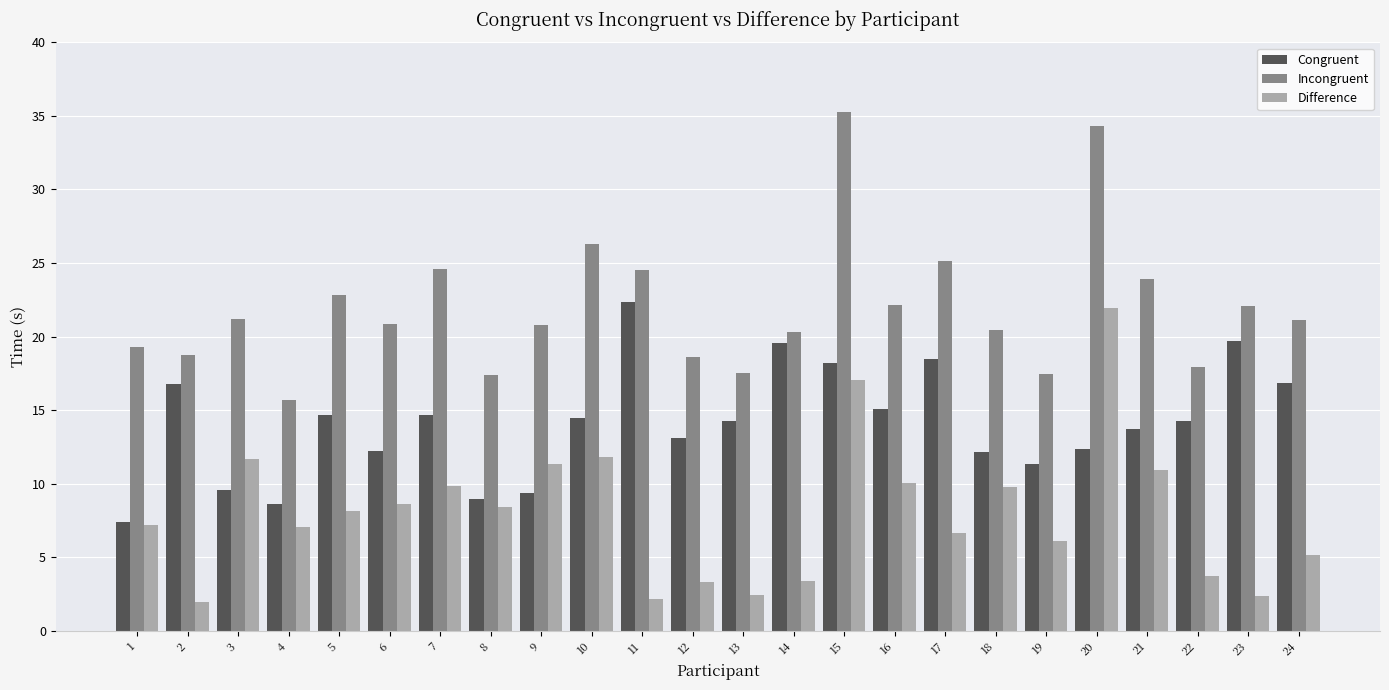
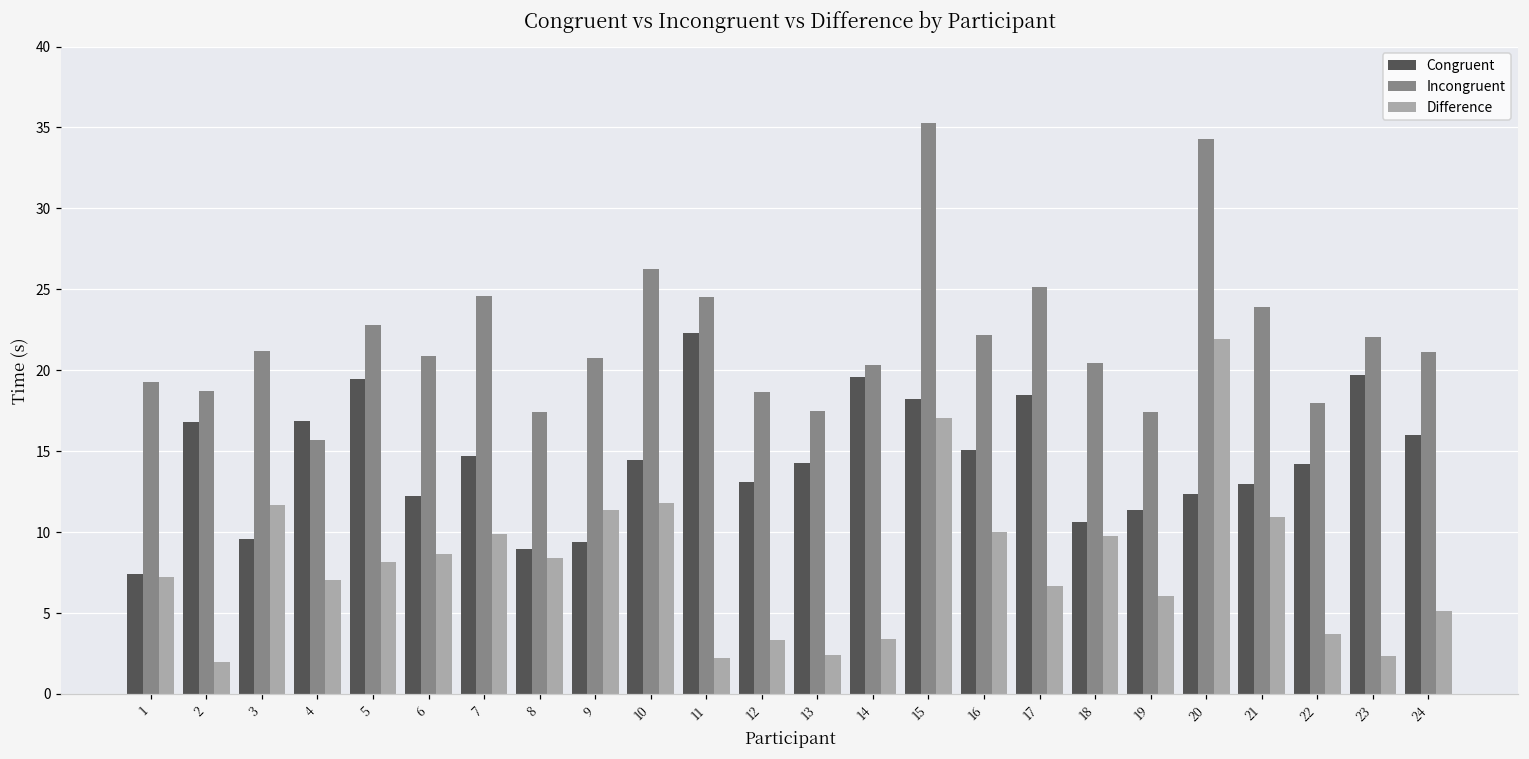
  {
    "Congruent": {
      "1": 7.4,
      "2": 16.8,
      "3": 9.6,
-     "4": 8.6,
-     "5": 14.7,
+     "4": 16.8,
+     "5": 19.5,
      "6": 12.2,
      "7": 14.7,
      "8": 9.0,
      "9": 9.4,
      "10": 14.5,
      "11": 22.3,
      "12": 13.1,
      "13": 14.3,
      "14": 19.6,
      "15": 18.2,
      "16": 15.1,
      "17": 18.5,
-     "18": 12.2,
+     "18": 10.6,
      "19": 11.3,
      "20": 12.4,
-     "21": 13.7,
+     "21": 12.9,
      "22": 14.2,
      "23": 19.7,
-     "24": 16.8
+     "24": 16.0
    }
  }
